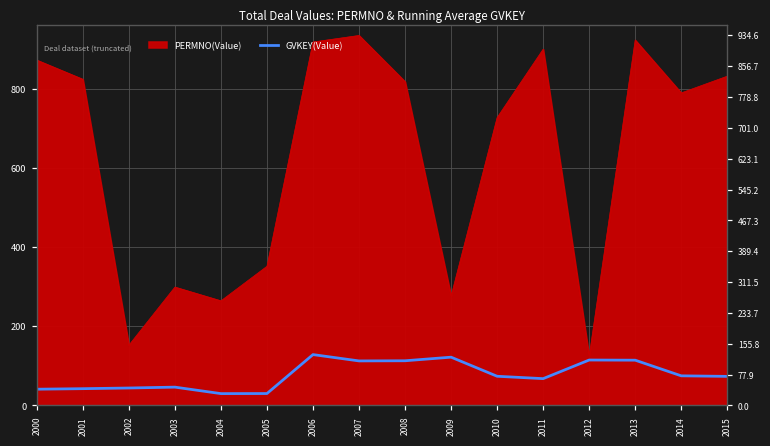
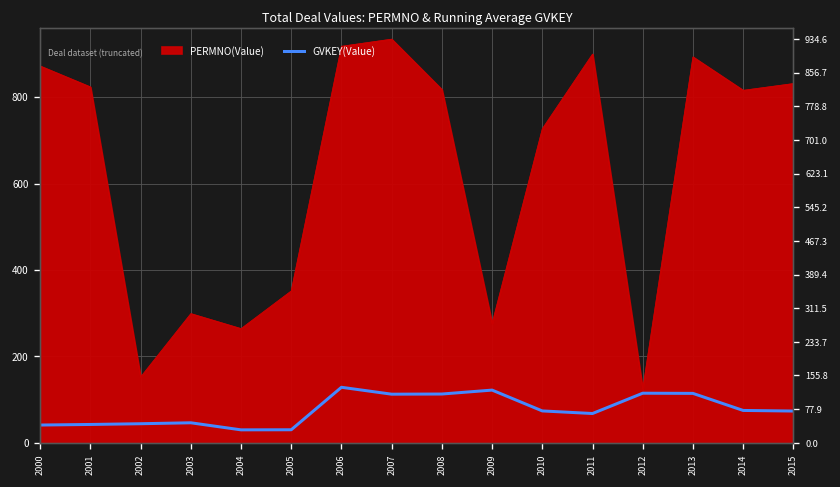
  {
    "PERMNO(Value)": {
      "2000": 870,
      "2001": 820,
      "2002": 150,
      "2003": 300,
      "2004": 260,
      "2005": 350,
      "2006": 920,
      "2007": 930,
      "2008": 820,
      "2009": 280,
      "2010": 730,
      "2011": 900,
      "2012": 120,
-     "2013": 920,
-     "2014": 790,
+     "2013": 890,
+     "2014": 820,
      "2015": 830
    },
    "GVKEY(Value)": {
      "2000": 40,
      "2001": 40,
      "2002": 40,
      "2003": 50,
      "2004": 30,
      "2005": 30,
      "2006": 130,
      "2007": 110,
      "2008": 110,
      "2009": 120,
      "2010": 70,
      "2011": 70,
      "2012": 110,
      "2013": 110,
      "2014": 70,
      "2015": 70
    }
  }
